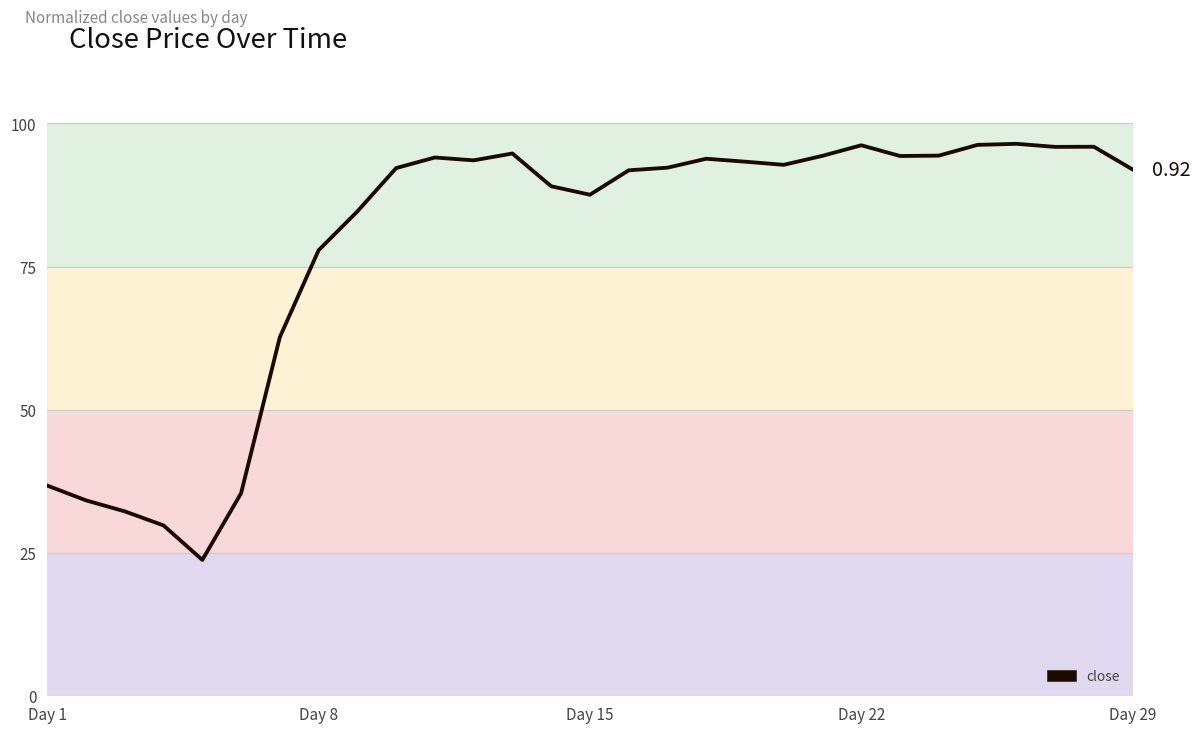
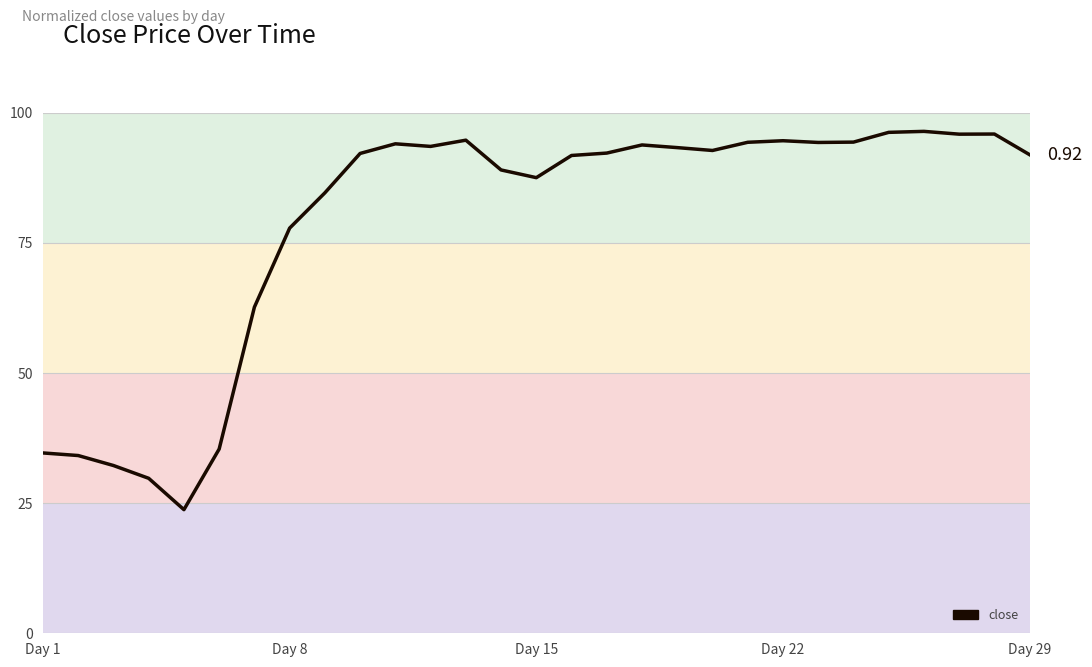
  {
-   "Day 1": 37,
+   "Day 1": 35,
    "Day 8": 78,
    "Day 15": 88,
-   "Day 22": 96
+   "Day 22": 95
  }
